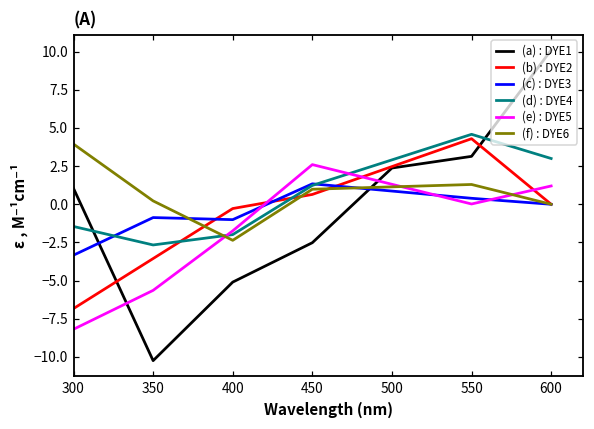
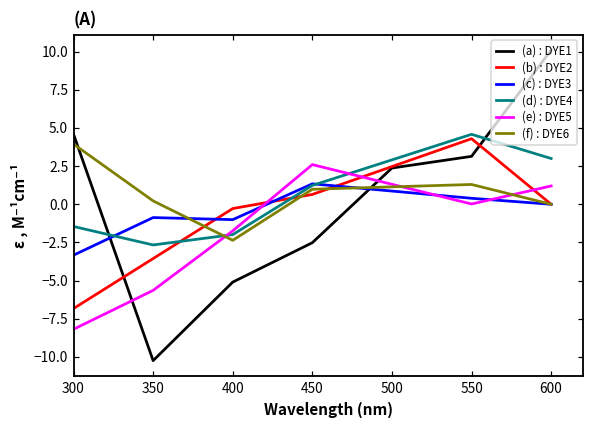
  {
    "(a) : DYE1": {
-     "300": 1.0,
+     "300": 4.6,
      "350": -10.2,
      "400": -5.1,
      "450": -2.5,
      "550": 3.1
    },
    "(b) : DYE2": {
      "300": -6.8,
      "350": -3.6,
      "400": -0.3,
      "450": 0.6,
      "550": 4.3
    },
    "(c) : DYE3": {
      "300": -3.3,
      "350": -0.9,
      "400": -1.0,
      "500": 0.9,
      "550": 0.4
    },
    "(d) : DYE4": {
      "300": -1.5,
      "350": -2.7,
      "400": -2.0,
      "500": 2.9,
      "550": 4.6,
      "600": 3.0
    },
    "(e) : DYE5": {
      "300": -8.2,
      "350": -5.6,
      "400": -1.7,
      "450": 2.6,
      "550": 0.0,
      "600": 1.2
    },
    "(f) : DYE6": {
      "300": 3.9,
      "350": 0.2,
      "400": -2.4,
      "450": 1.0,
      "550": 1.3
    }
  }
